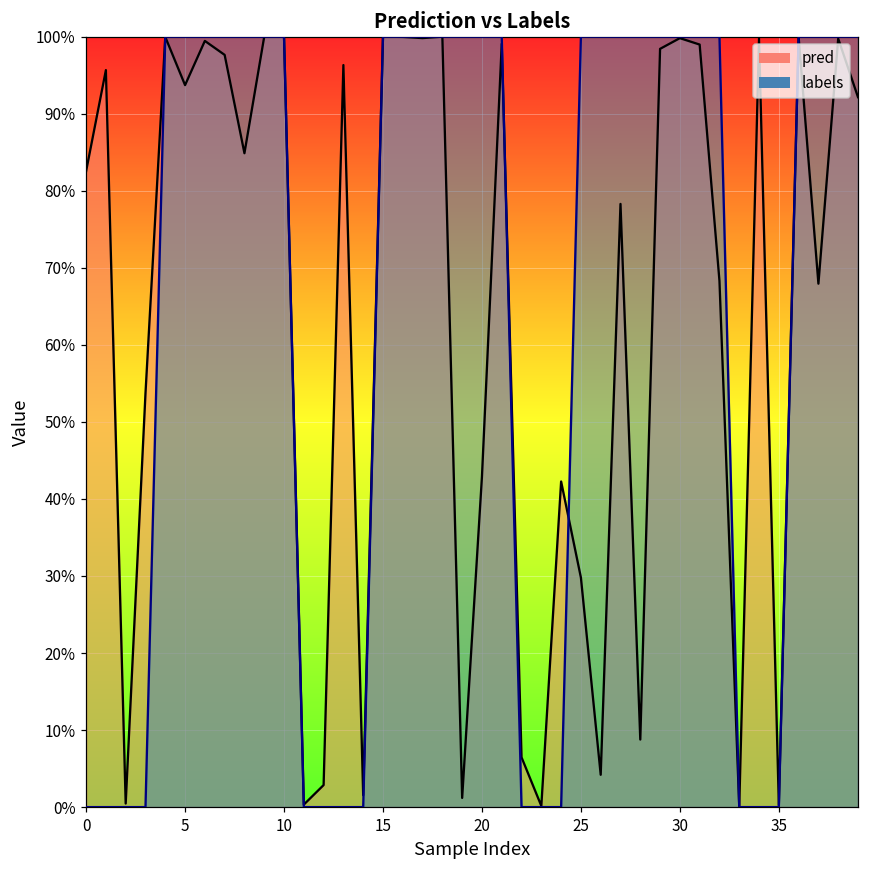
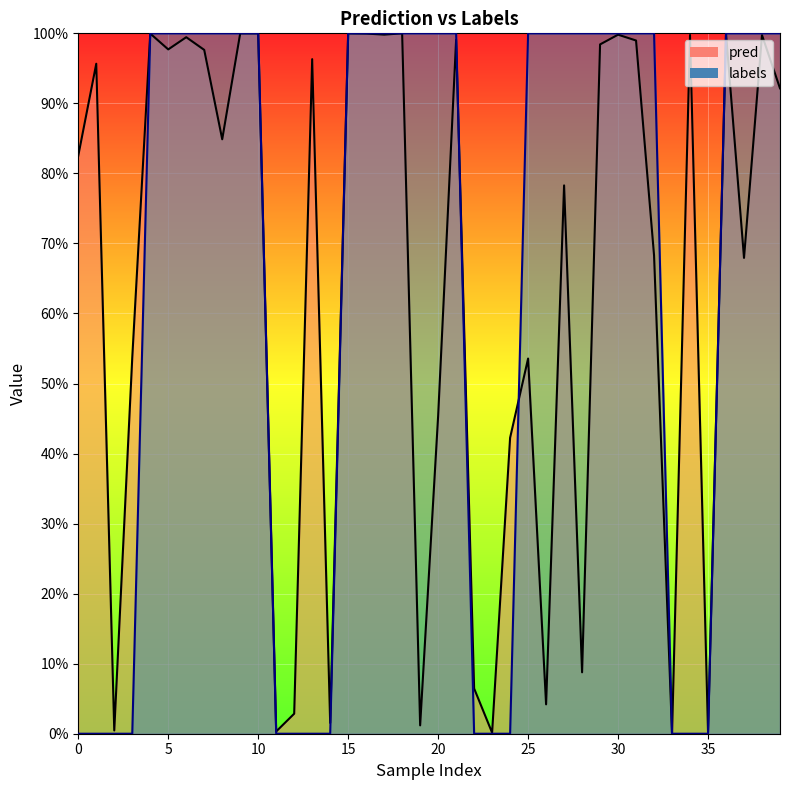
  {
    "pred": {
      "0": "83%",
-     "5": "94%",
-     "20": "43%",
-     "25": "30%"
+     "5": "98%",
+     "20": "45%",
+     "25": "54%"
    },
    "labels": {
      "0": "0%",
      "5": "100%",
      "20": "100%",
      "25": "100%"
    }
  }
